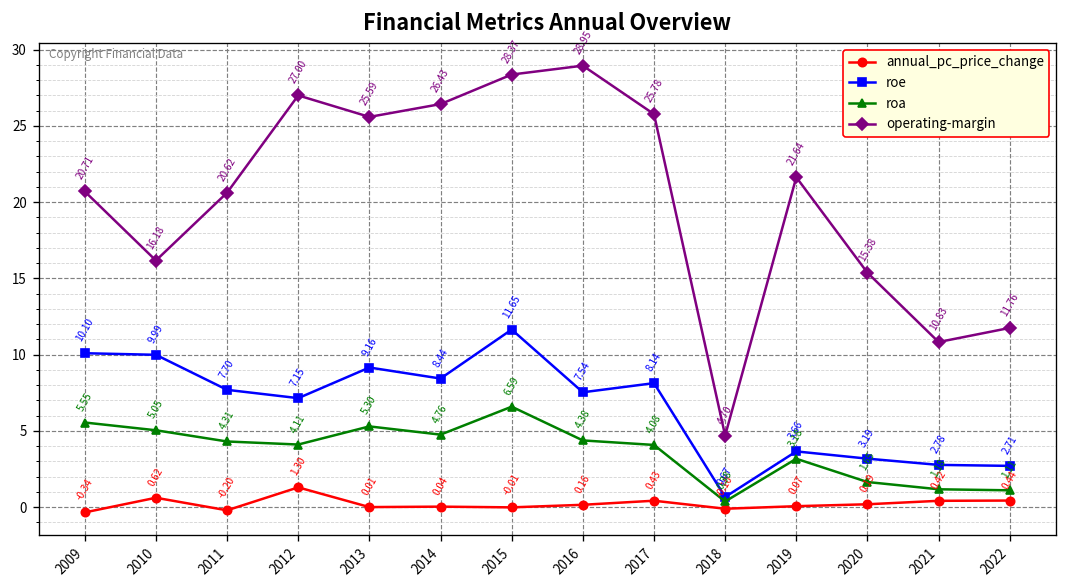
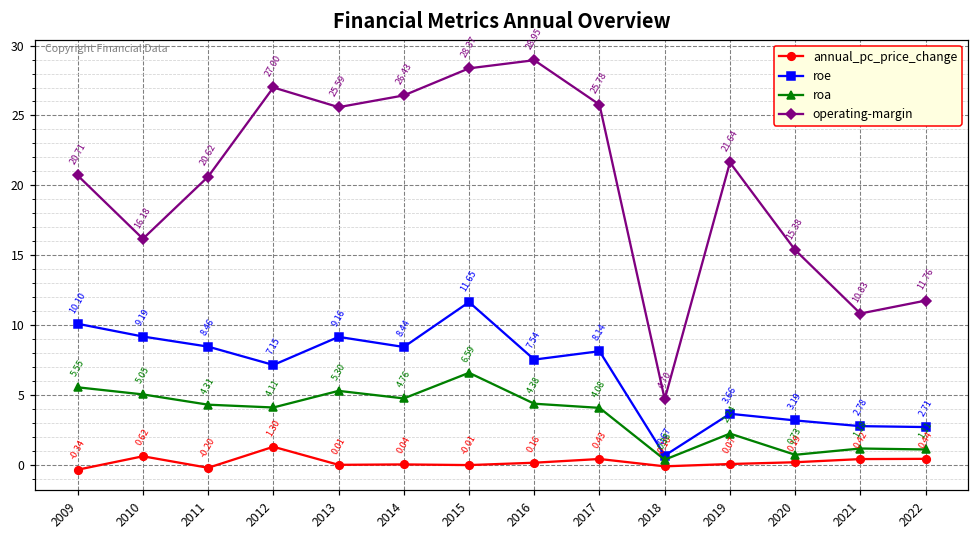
  {
    "annual_pc_price_change": {
      "2009": -0.34,
      "2010": 0.62,
      "2011": -0.20,
      "2012": 1.30,
      "2013": 0.01,
      "2014": 0.04,
      "2015": -0.01,
      "2016": 0.16,
      "2017": 0.43,
      "2019": 0.07
    },
    "roe": {
      "2009": 10.10,
-     "2010": 9.99,
-     "2011": 7.70,
+     "2010": 9.19,
+     "2011": 8.46,
      "2012": 7.15,
      "2013": 9.16,
      "2014": 8.44,
      "2015": 11.65,
      "2016": 7.54,
      "2017": 8.14,
      "2020": 3.19,
      "2021": 2.78,
      "2022": 2.71
    },
    "roa": {
      "2009": 5.55,
      "2010": 5.05,
      "2011": 4.31,
      "2012": 4.11,
      "2013": 5.30,
      "2014": 4.76,
      "2015": 6.59,
      "2016": 4.38,
      "2017": 4.08,
-     "2019": 3.18,
-     "2020": 1.65
+     "2019": 2.24,
+     "2020": 0.73
    },
    "operating-margin": {
      "2009": 20.71,
      "2010": 16.18,
      "2011": 20.62,
      "2012": 27.00,
      "2013": 25.59,
      "2014": 26.43,
      "2015": 28.37,
      "2016": 28.95,
      "2017": 25.78,
      "2018": 4.70,
      "2019": 21.64,
      "2020": 15.38,
      "2021": 10.83,
      "2022": 11.76
    }
  }
